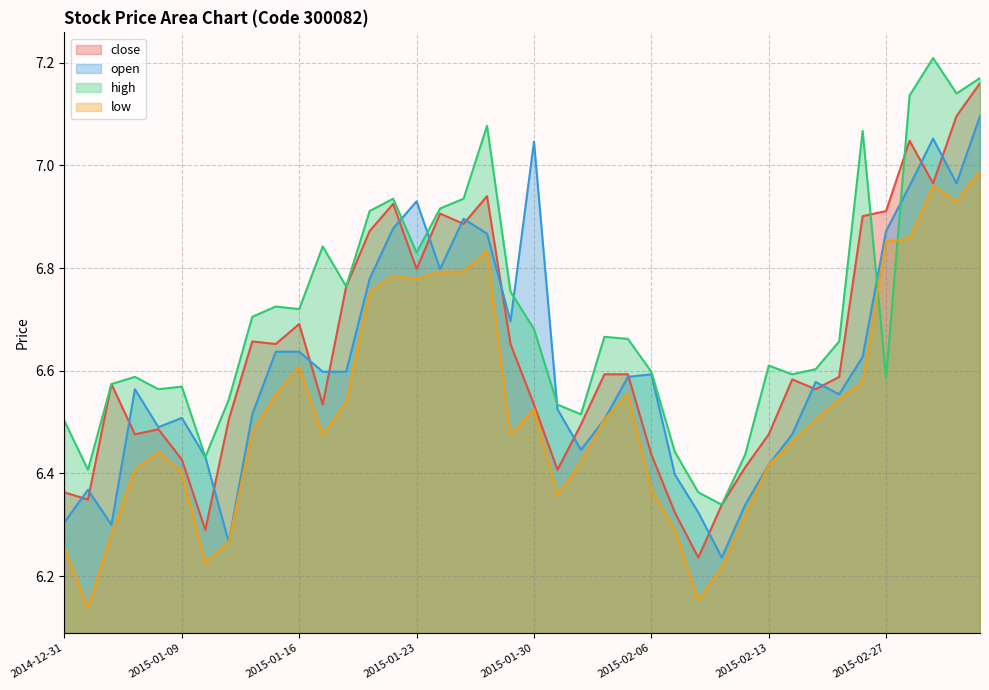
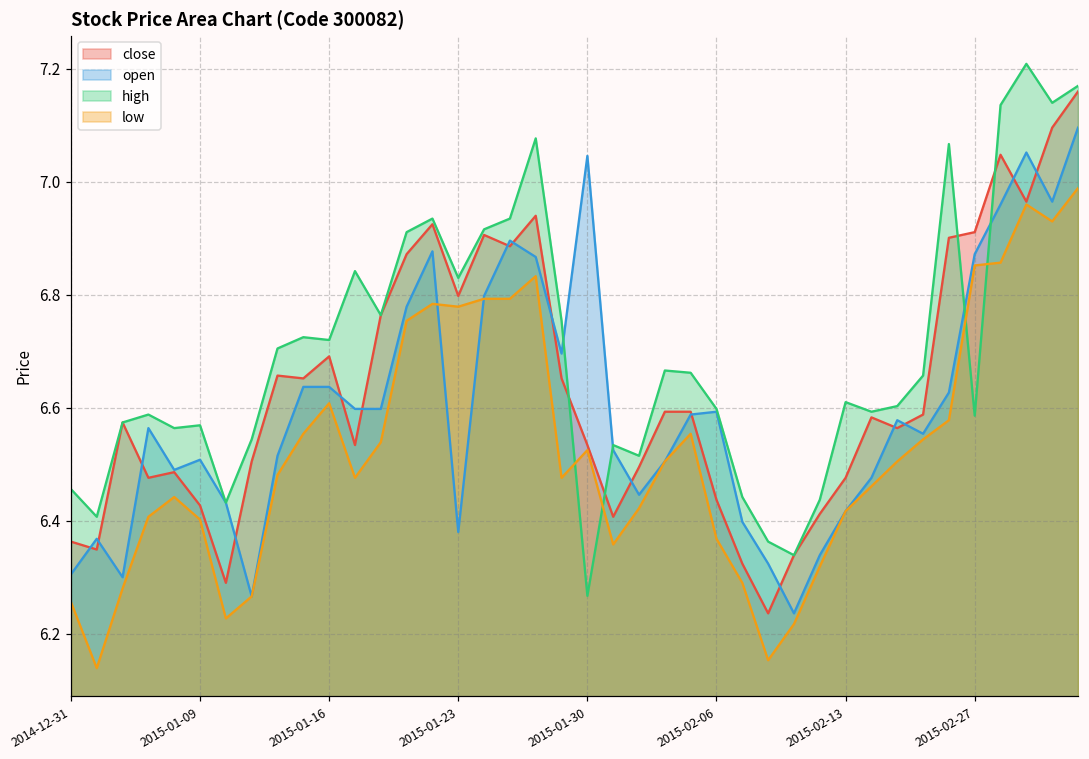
  {
    "open": {
      "2014-12-31": 6.31,
      "2015-01-09": 6.51,
      "2015-01-16": 6.64,
-     "2015-01-23": 6.93,
+     "2015-01-23": 6.38,
      "2015-01-30": 7.05,
      "2015-02-06": 6.59,
      "2015-02-27": 6.87
    },
    "high": {
-     "2014-12-31": 6.50,
+     "2014-12-31": 6.46,
      "2015-01-09": 6.57,
      "2015-01-16": 6.72,
      "2015-01-23": 6.83,
-     "2015-01-30": 6.68,
+     "2015-01-30": 6.27,
      "2015-02-06": 6.60,
      "2015-02-13": 6.61,
      "2015-02-27": 6.59
    }
  }
